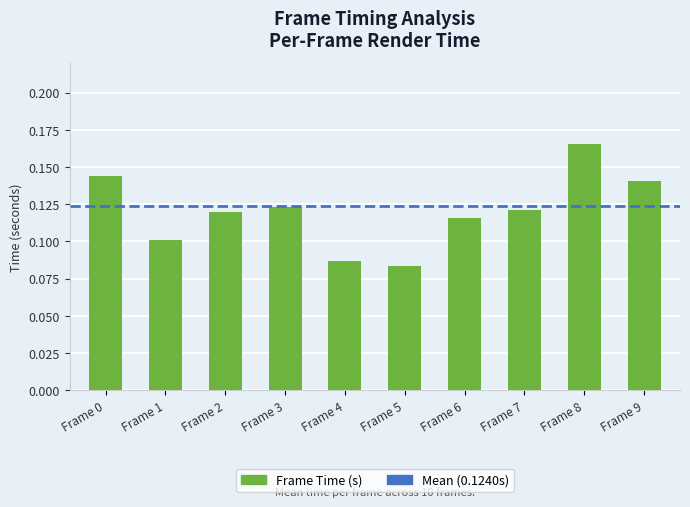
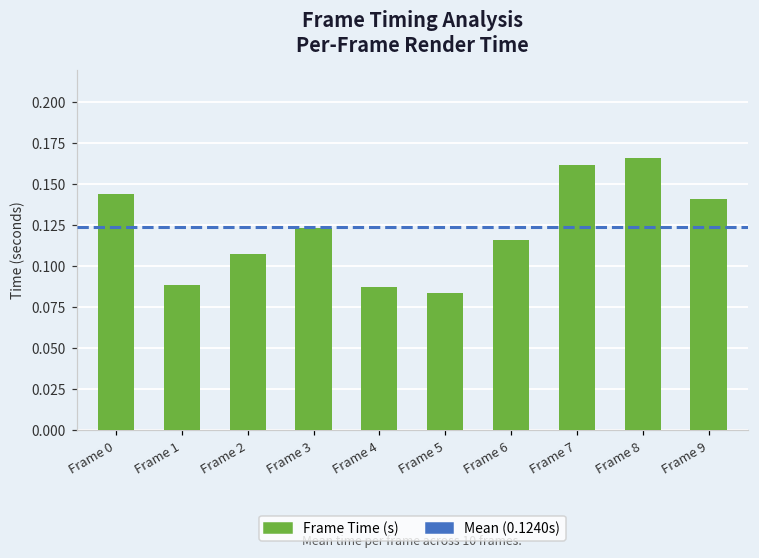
  {
    "Frame 0": 0.144,
-   "Frame 1": 0.101,
-   "Frame 2": 0.120,
+   "Frame 1": 0.088,
+   "Frame 2": 0.107,
    "Frame 3": 0.123,
    "Frame 4": 0.087,
    "Frame 5": 0.084,
    "Frame 6": 0.116,
-   "Frame 7": 0.121,
+   "Frame 7": 0.161,
    "Frame 8": 0.166,
    "Frame 9": 0.141
  }
